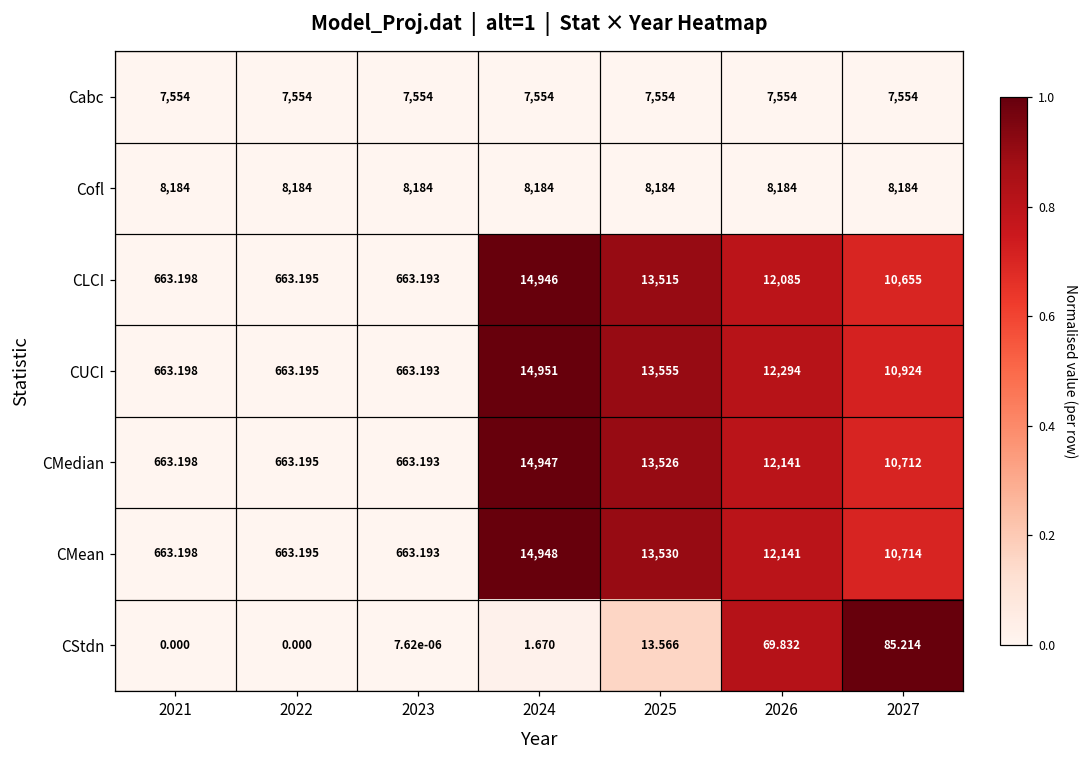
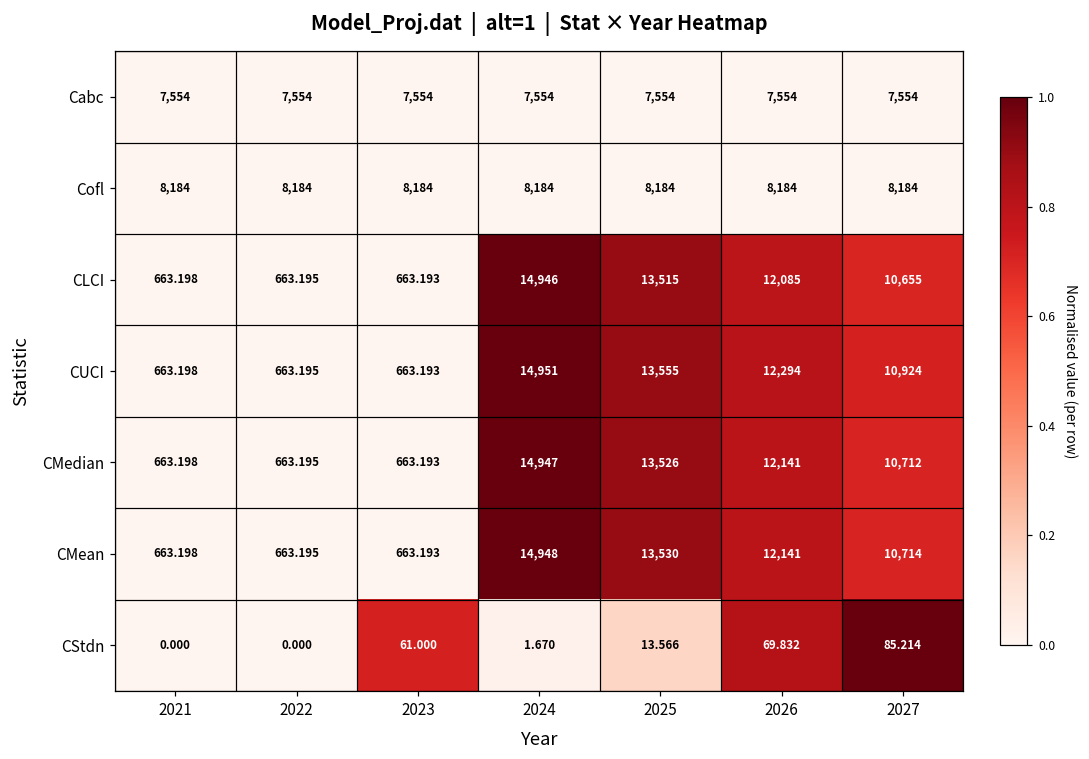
  {
    "Cabc": {
      "2021": "7,554",
      "2022": "7,554",
      "2023": "7,554",
      "2024": "7,554",
      "2025": "7,554",
      "2026": "7,554",
      "2027": "7,554"
    },
    "Cofl": {
      "2021": "8,184",
      "2022": "8,184",
      "2023": "8,184",
      "2024": "8,184",
      "2025": "8,184",
      "2026": "8,184",
      "2027": "8,184"
    },
    "CLCI": {
      "2021": "663.198",
      "2022": "663.195",
      "2023": "663.193",
      "2024": "14,946",
      "2025": "13,515",
      "2026": "12,085",
      "2027": "10,655"
    },
    "CUCI": {
      "2021": "663.198",
      "2022": "663.195",
      "2023": "663.193",
      "2024": "14,951",
      "2025": "13,555",
      "2026": "12,294",
      "2027": "10,924"
    },
    "CMedian": {
      "2021": "663.198",
      "2022": "663.195",
      "2023": "663.193",
      "2024": "14,947",
      "2025": "13,526",
      "2026": "12,141",
      "2027": "10,712"
    },
    "CMean": {
      "2021": "663.198",
      "2022": "663.195",
      "2023": "663.193",
      "2024": "14,948",
      "2025": "13,530",
      "2026": "12,141",
      "2027": "10,714"
    },
    "CStdn": {
      "2021": "0.000",
      "2022": "0.000",
-     "2023": "7.62e-06",
+     "2023": "61.000",
      "2024": "1.670",
      "2025": "13.566",
      "2026": "69.832",
      "2027": "85.214"
    }
  }
